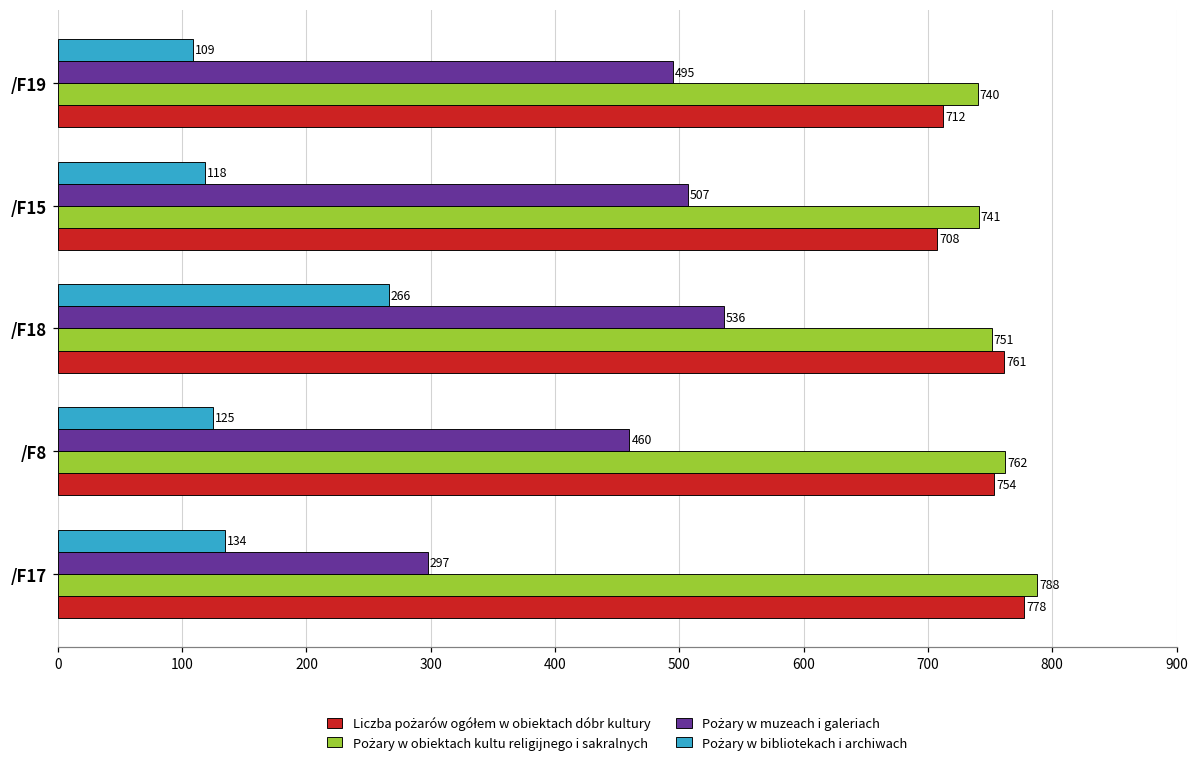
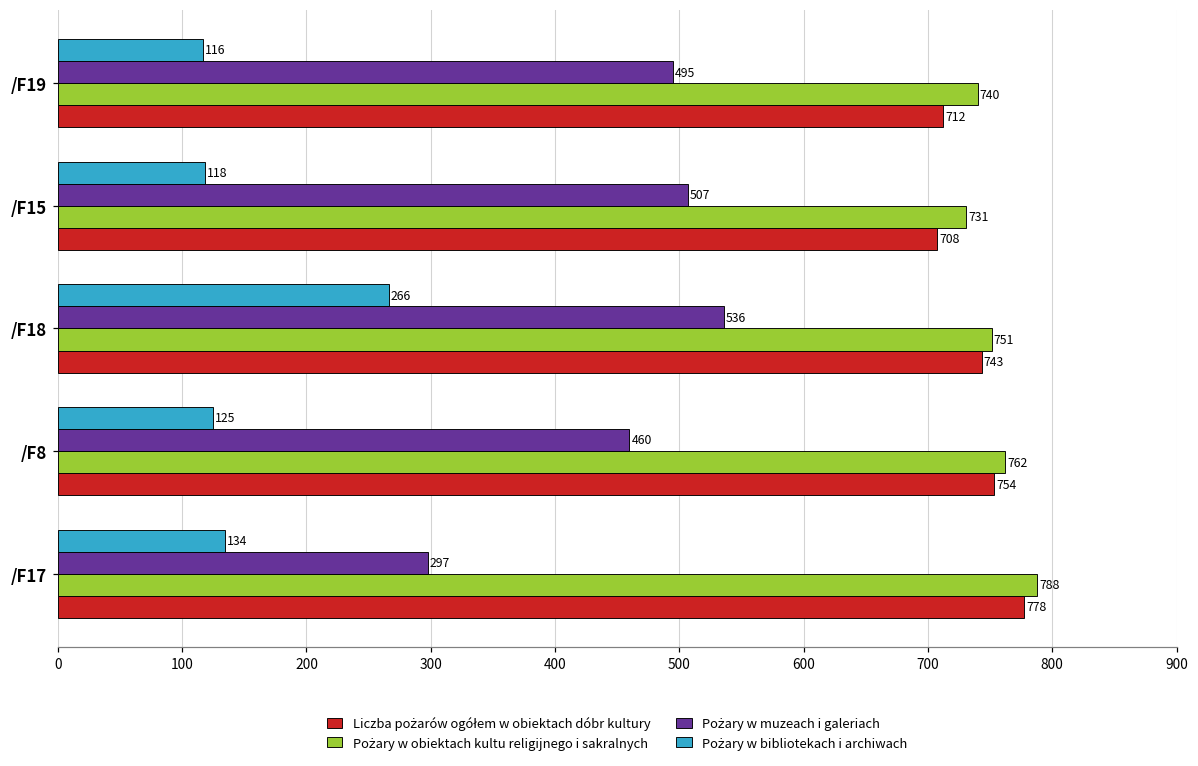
  {
    "Liczba pożarów ogółem w obiektach dóbr kultury": {
      "/F19": 712,
      "/F15": 708,
-     "/F18": 761,
+     "/F18": 743,
      "/F8": 754,
      "/F17": 778
    },
    "Pożary w obiektach kultu religijnego i sakralnych": {
      "/F19": 740,
-     "/F15": 741,
+     "/F15": 731,
      "/F18": 751,
      "/F8": 762,
      "/F17": 788
    },
    "Pożary w muzeach i galeriach": {
      "/F19": 495,
      "/F15": 507,
      "/F18": 536,
      "/F8": 460,
      "/F17": 297
    },
    "Pożary w bibliotekach i archiwach": {
-     "/F19": 109,
+     "/F19": 116,
      "/F15": 118,
      "/F18": 266,
      "/F8": 125,
      "/F17": 134
    }
  }
